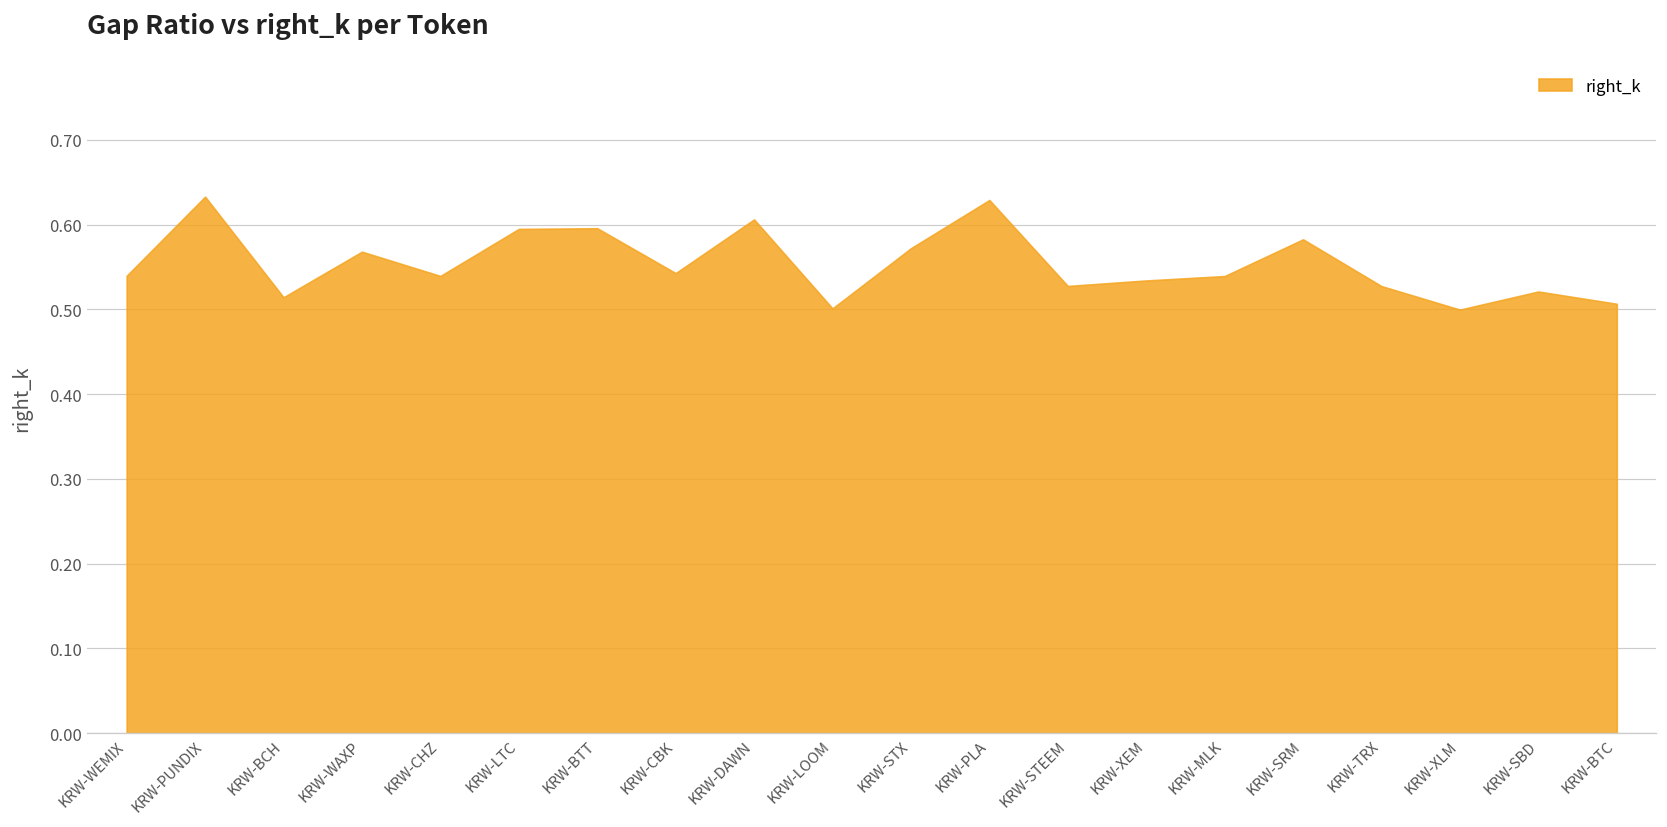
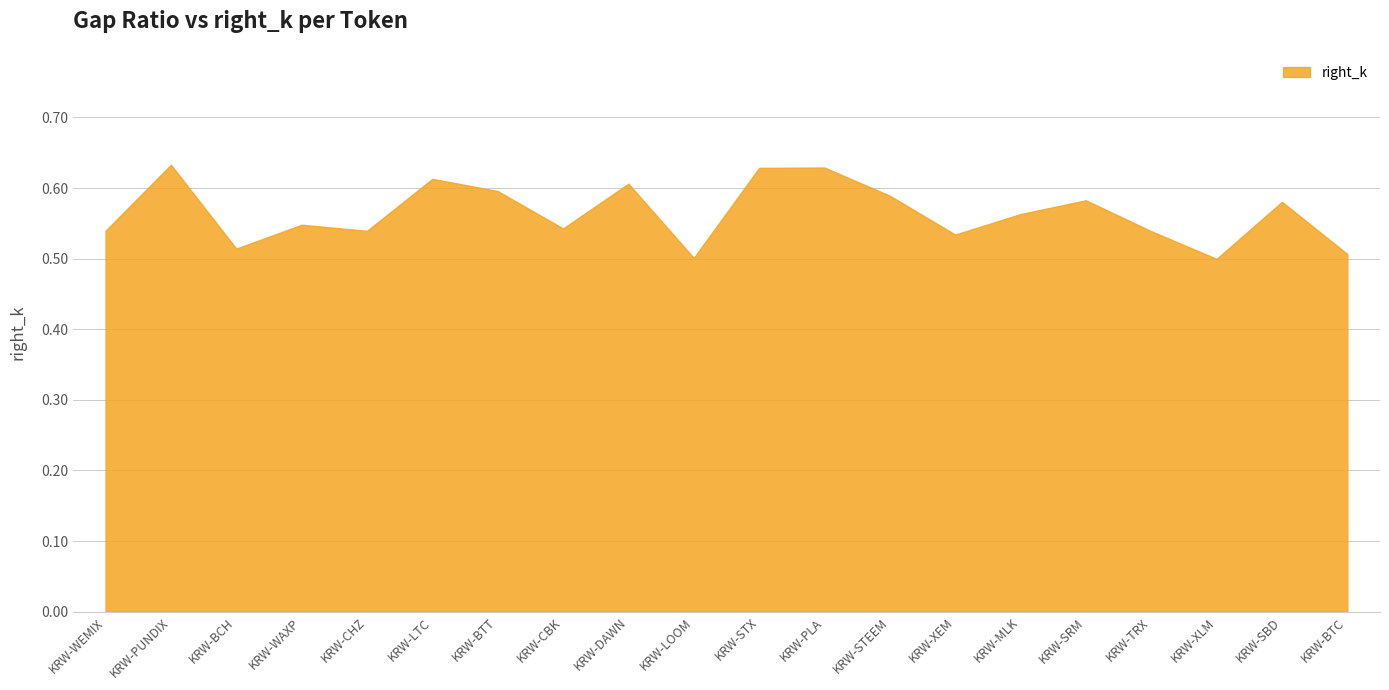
  {
    "KRW-WEMIX": 0.54,
    "KRW-PUNDIX": 0.63,
    "KRW-BCH": 0.51,
-   "KRW-WAXP": 0.57,
+   "KRW-WAXP": 0.55,
    "KRW-CHZ": 0.54,
-   "KRW-LTC": 0.60,
+   "KRW-LTC": 0.61,
    "KRW-BTT": 0.60,
    "KRW-CBK": 0.54,
    "KRW-DAWN": 0.61,
    "KRW-LOOM": 0.50,
-   "KRW-STX": 0.57,
+   "KRW-STX": 0.63,
    "KRW-PLA": 0.63,
-   "KRW-STEEM": 0.53,
+   "KRW-STEEM": 0.59,
    "KRW-XEM": 0.53,
-   "KRW-MLK": 0.54,
+   "KRW-MLK": 0.56,
    "KRW-SRM": 0.58,
-   "KRW-TRX": 0.53,
+   "KRW-TRX": 0.54,
    "KRW-XLM": 0.50,
-   "KRW-SBD": 0.52,
+   "KRW-SBD": 0.58,
    "KRW-BTC": 0.51
  }
